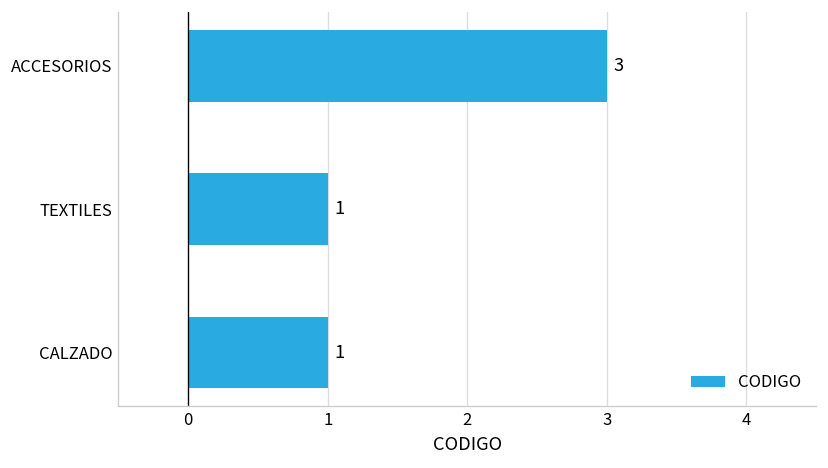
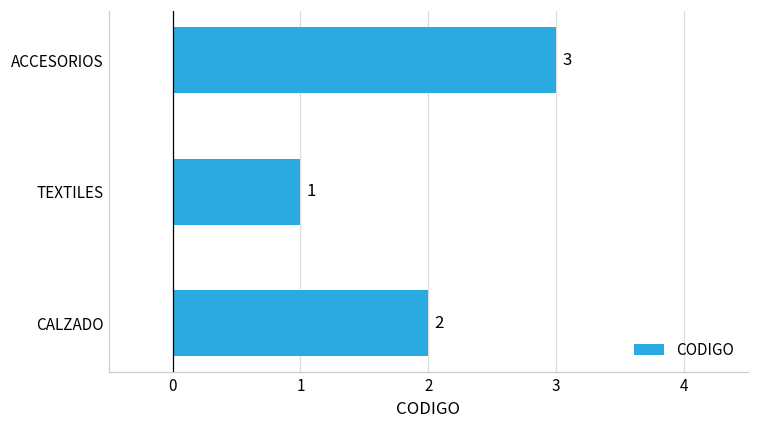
  {
    "ACCESORIOS": 3,
    "TEXTILES": 1,
-   "CALZADO": 1
+   "CALZADO": 2
  }
